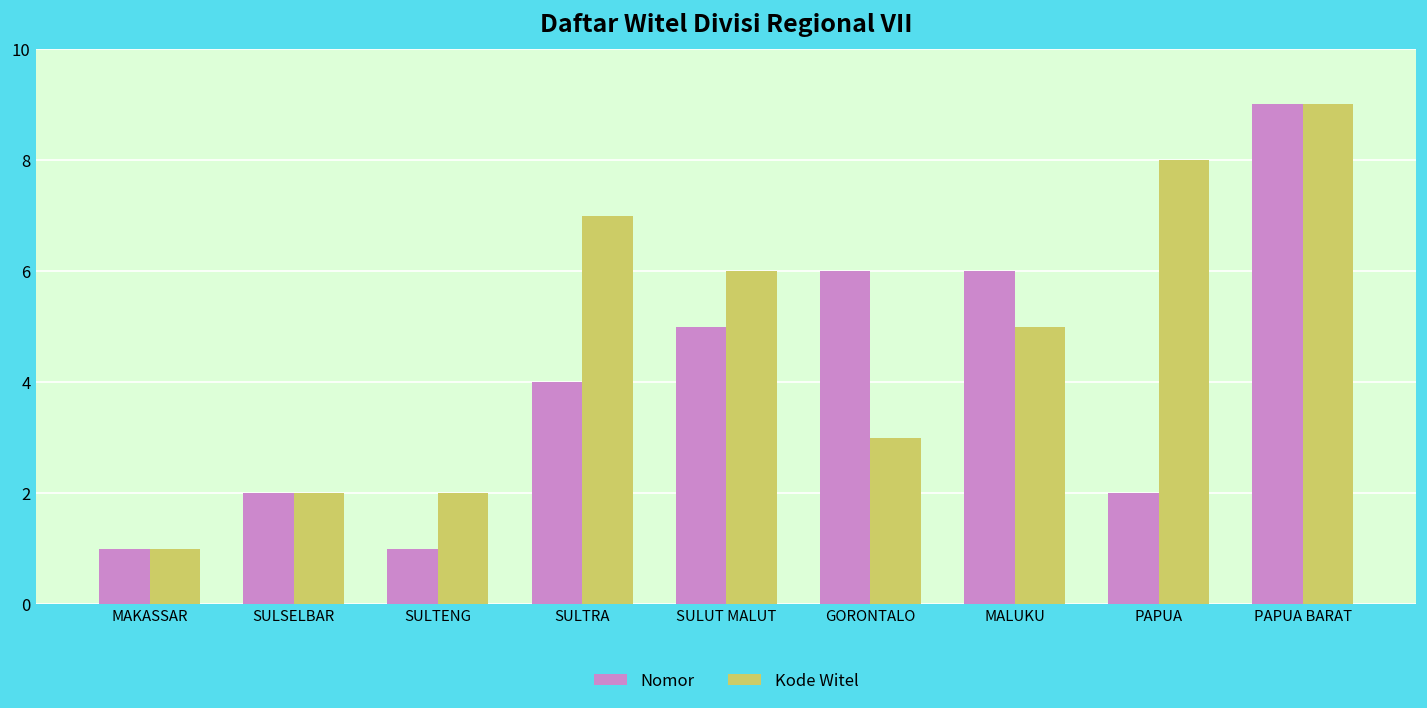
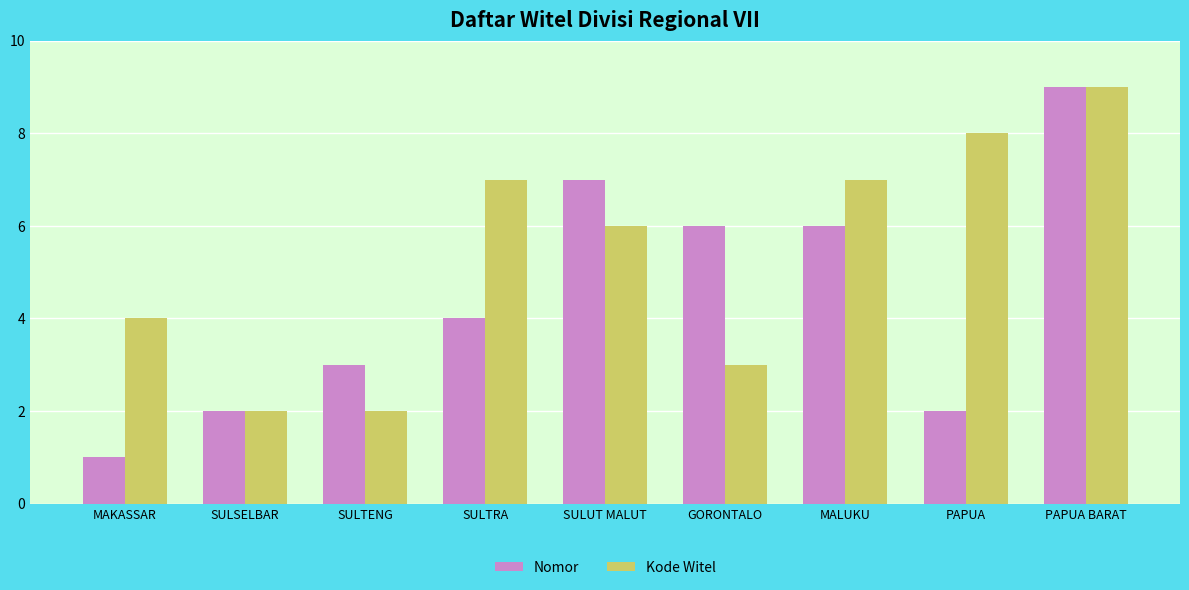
  {
    "Nomor": {
      "MAKASSAR": 1,
      "SULSELBAR": 2,
-     "SULTENG": 1,
+     "SULTENG": 3,
      "SULTRA": 4,
-     "SULUT MALUT": 5,
+     "SULUT MALUT": 7,
      "GORONTALO": 6,
      "MALUKU": 6,
      "PAPUA": 2,
      "PAPUA BARAT": 9
    },
    "Kode Witel": {
-     "MAKASSAR": 1,
+     "MAKASSAR": 4,
      "SULSELBAR": 2,
      "SULTENG": 2,
      "SULTRA": 7,
      "SULUT MALUT": 6,
      "GORONTALO": 3,
-     "MALUKU": 5,
+     "MALUKU": 7,
      "PAPUA": 8,
      "PAPUA BARAT": 9
    }
  }
